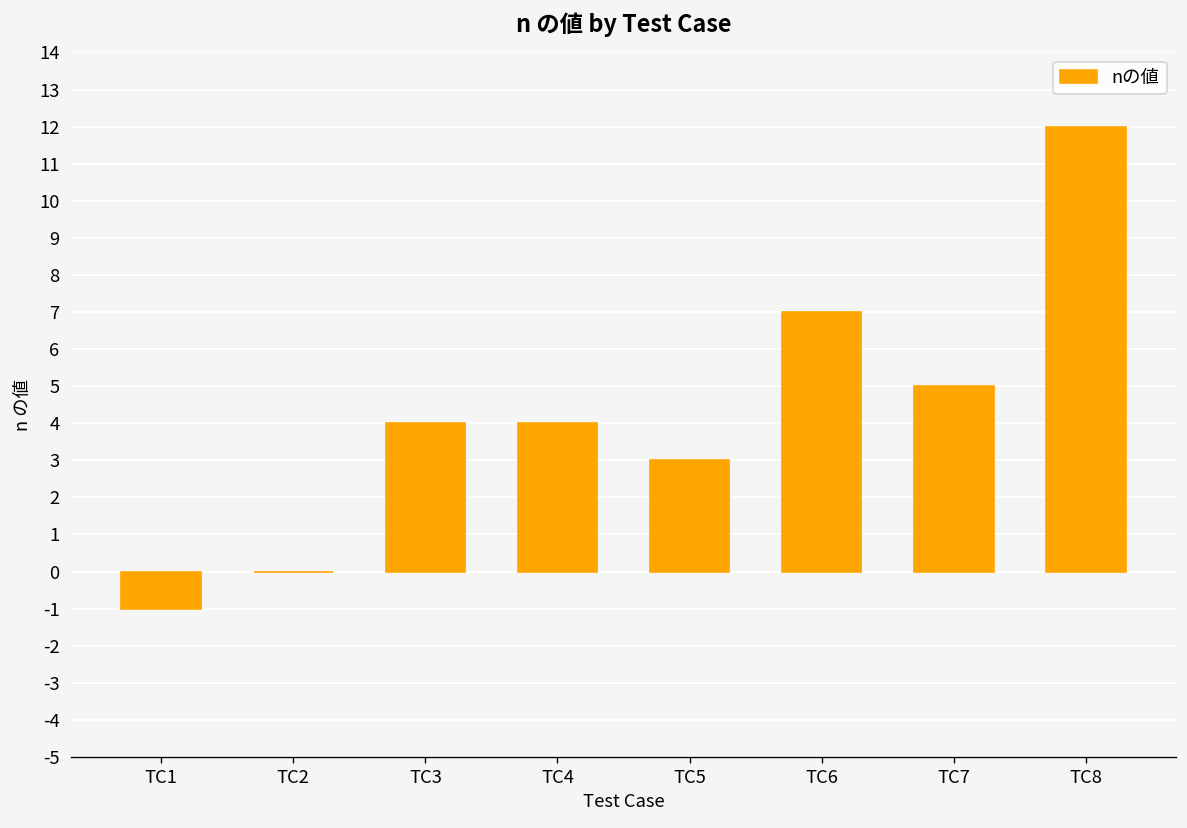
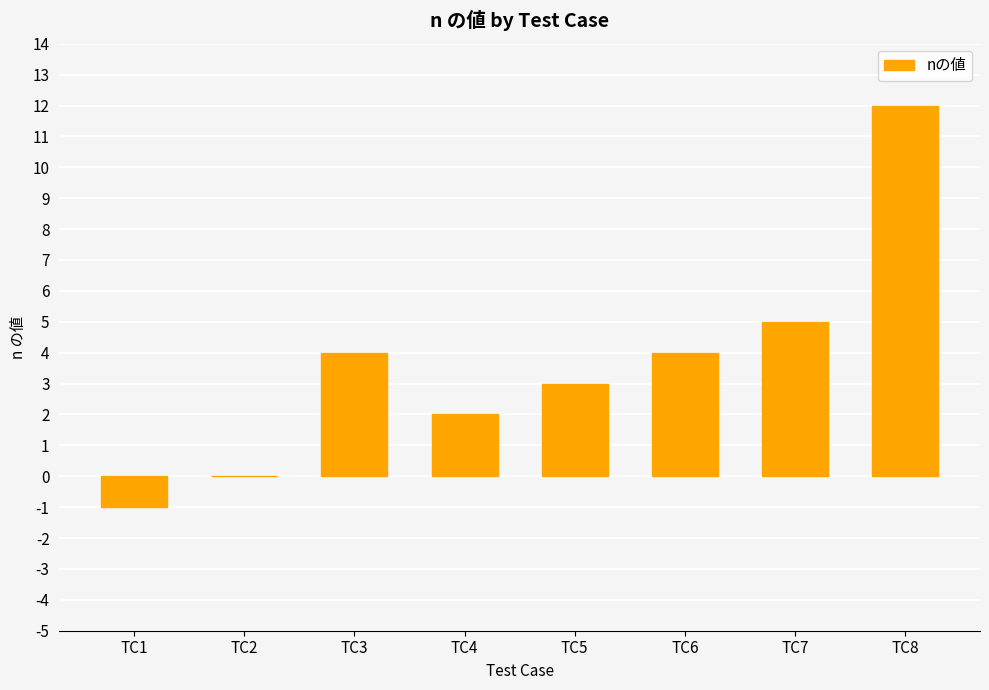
  {
    "TC1": -1,
    "TC2": 0,
    "TC3": 4,
-   "TC4": 4,
+   "TC4": 2,
    "TC5": 3,
-   "TC6": 7,
+   "TC6": 4,
    "TC7": 5,
    "TC8": 12
  }
